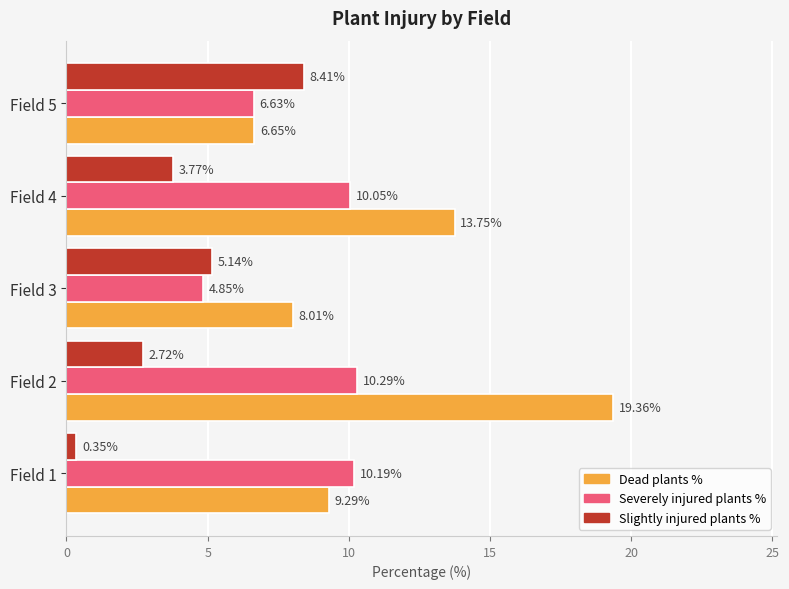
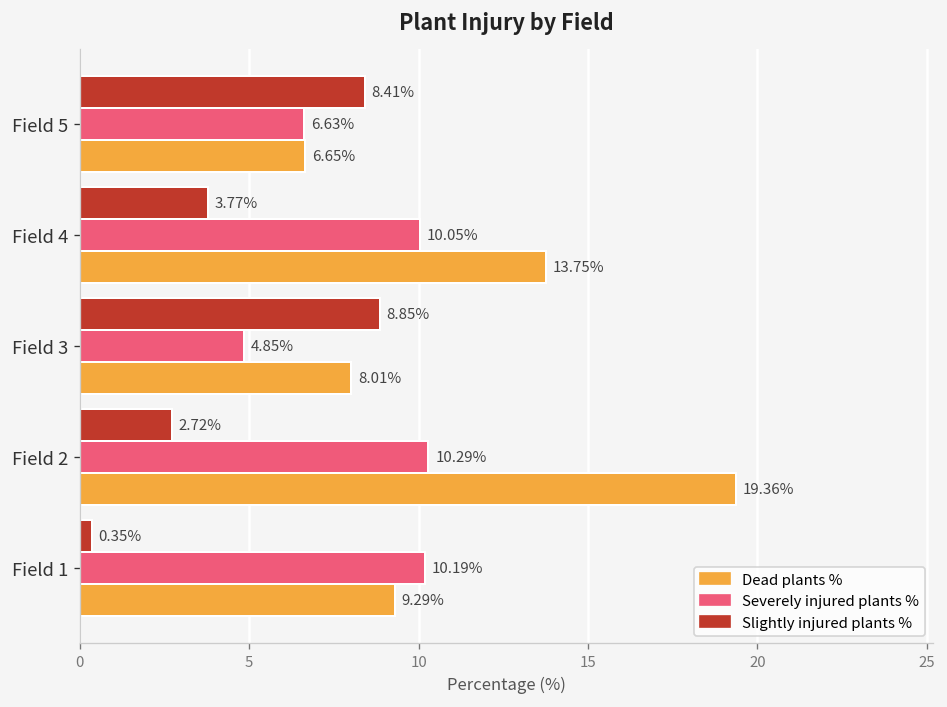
  {
    "Dead plants %": {
      "Field 5": "6.65%",
      "Field 4": "13.75%",
      "Field 3": "8.01%",
      "Field 2": "19.36%",
      "Field 1": "9.29%"
    },
    "Severely injured plants %": {
      "Field 5": "6.63%",
      "Field 4": "10.05%",
      "Field 3": "4.85%",
      "Field 2": "10.29%",
      "Field 1": "10.19%"
    },
    "Slightly injured plants %": {
      "Field 5": "8.41%",
      "Field 4": "3.77%",
-     "Field 3": "5.14%",
+     "Field 3": "8.85%",
      "Field 2": "2.72%",
      "Field 1": "0.35%"
    }
  }
